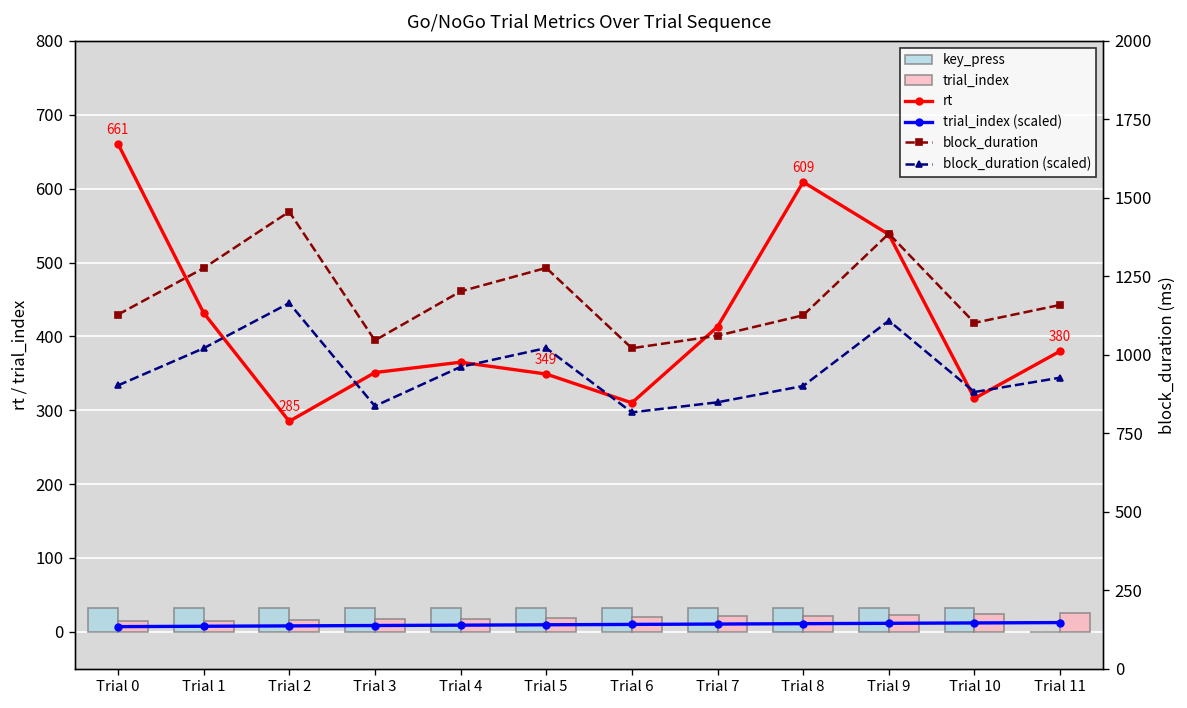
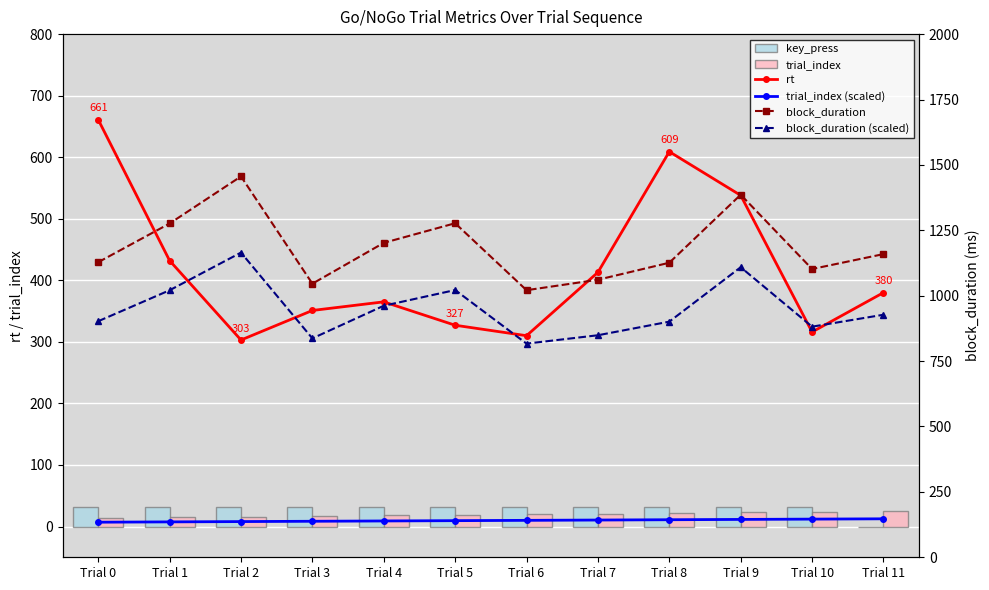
  {
    "rt": {
      "Trial 0": 661,
-     "Trial 2": 285,
-     "Trial 5": 349,
+     "Trial 2": 303,
+     "Trial 5": 327,
      "Trial 8": 609,
      "Trial 11": 380
    }
  }
